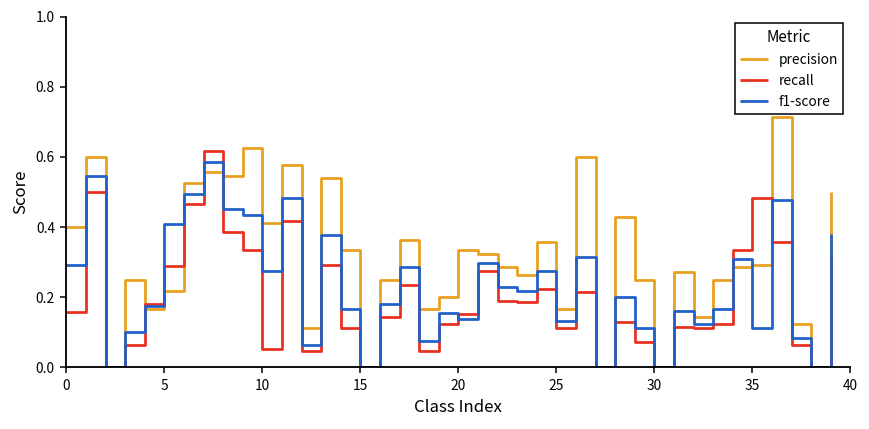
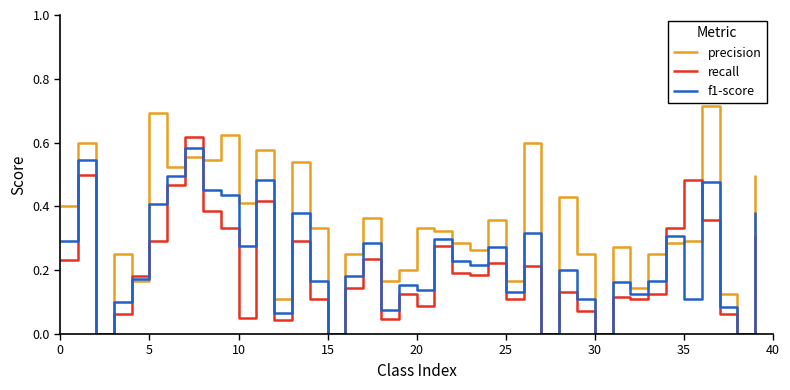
  {
    "precision": {
      "0": 0.40,
-     "5": 0.22,
+     "5": 0.69,
      "10": 0.41,
      "20": 0.33,
      "25": 0.17,
      "35": 0.29
    },
    "recall": {
-     "0": 0.16,
+     "0": 0.23,
      "5": 0.29,
      "10": 0.05,
-     "20": 0.15,
+     "20": 0.09,
      "25": 0.11,
      "35": 0.48
    },
    "f1-score": {
      "0": 0.29,
      "5": 0.41,
      "10": 0.27,
      "20": 0.14,
      "25": 0.13,
      "35": 0.11
    }
  }
